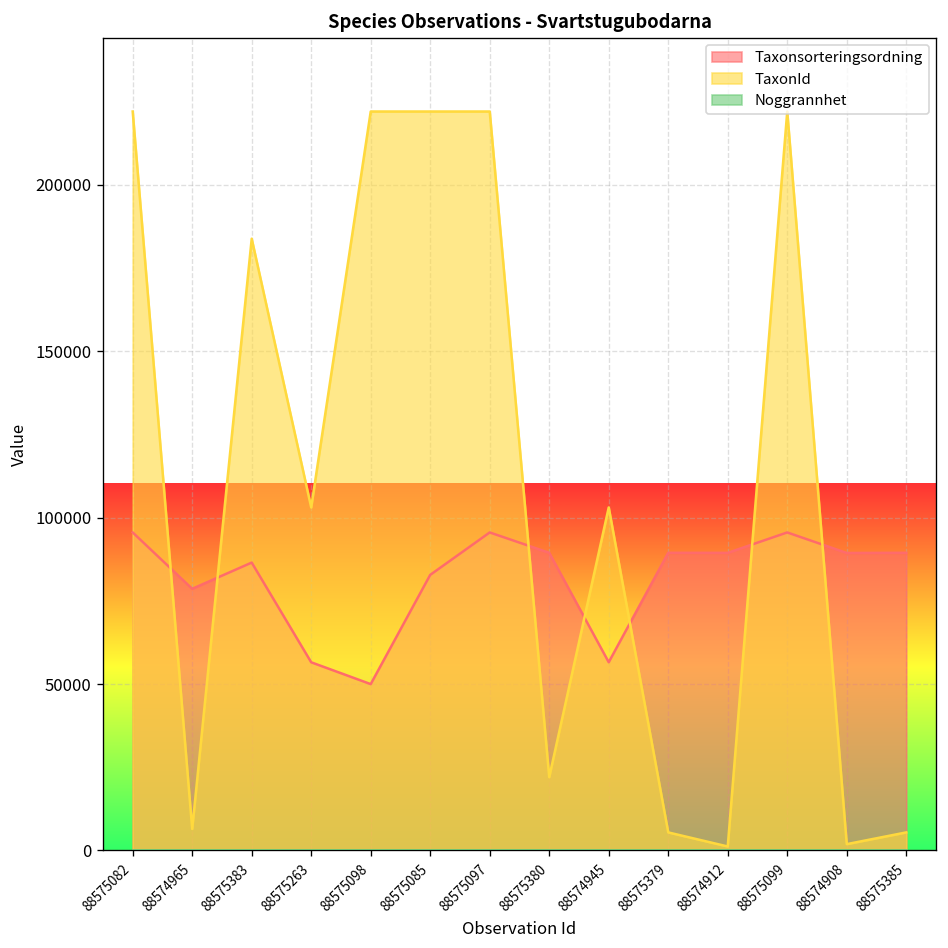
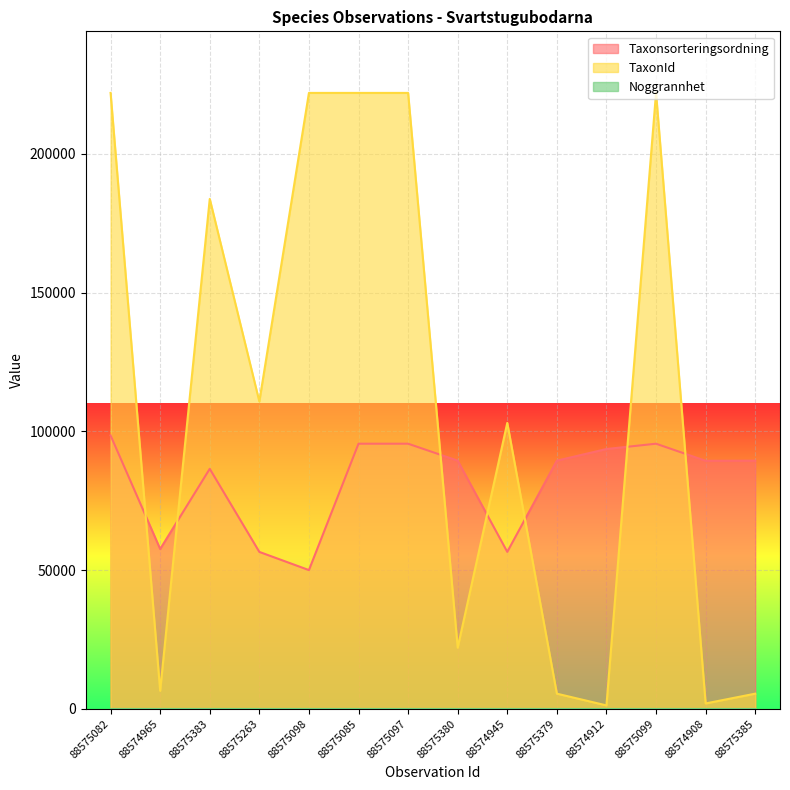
  {
    "Taxonsorteringsordning": {
-     "88575082": 96000,
-     "88574965": 79000,
+     "88575082": 98000,
+     "88574965": 58000,
      "88575383": 86000,
      "88575263": 57000,
      "88575098": 50000,
-     "88575085": 83000,
+     "88575085": 96000,
      "88575097": 96000,
      "88575380": 89000,
      "88574945": 57000,
      "88575379": 89000,
-     "88574912": 89000,
+     "88574912": 94000,
      "88575099": 96000,
      "88574908": 89000,
      "88575385": 89000
    },
    "TaxonId": {
      "88575082": 222000,
      "88574965": 6000,
      "88575383": 184000,
-     "88575263": 103000,
+     "88575263": 111000,
      "88575098": 222000,
      "88575085": 222000,
      "88575097": 222000,
      "88575380": 22000,
      "88574945": 103000,
      "88575379": 5000,
      "88574912": 1000,
      "88574908": 2000,
      "88575385": 5000
    },
    "Noggrannhet": {
      "88575082": 0,
      "88574965": 0,
      "88575383": 0,
      "88575263": 0,
      "88575098": 0,
      "88575085": 0,
      "88575097": 0,
      "88575380": 0,
      "88574945": 0,
      "88575379": 0,
      "88574912": 0,
      "88575099": 0,
      "88574908": 0,
      "88575385": 0
    }
  }
